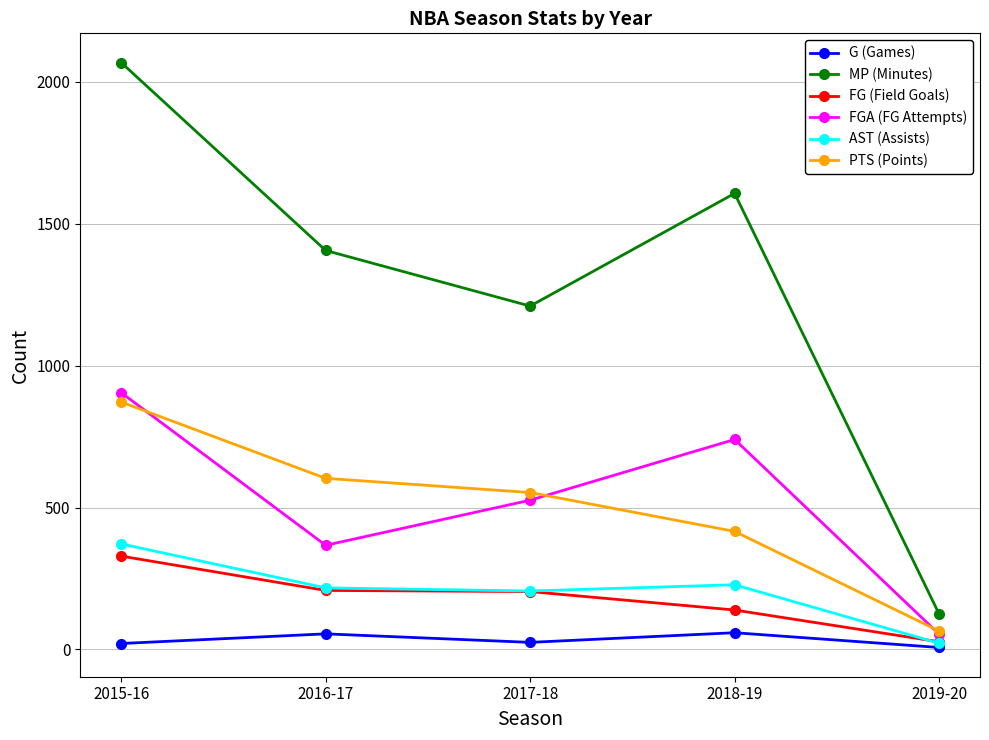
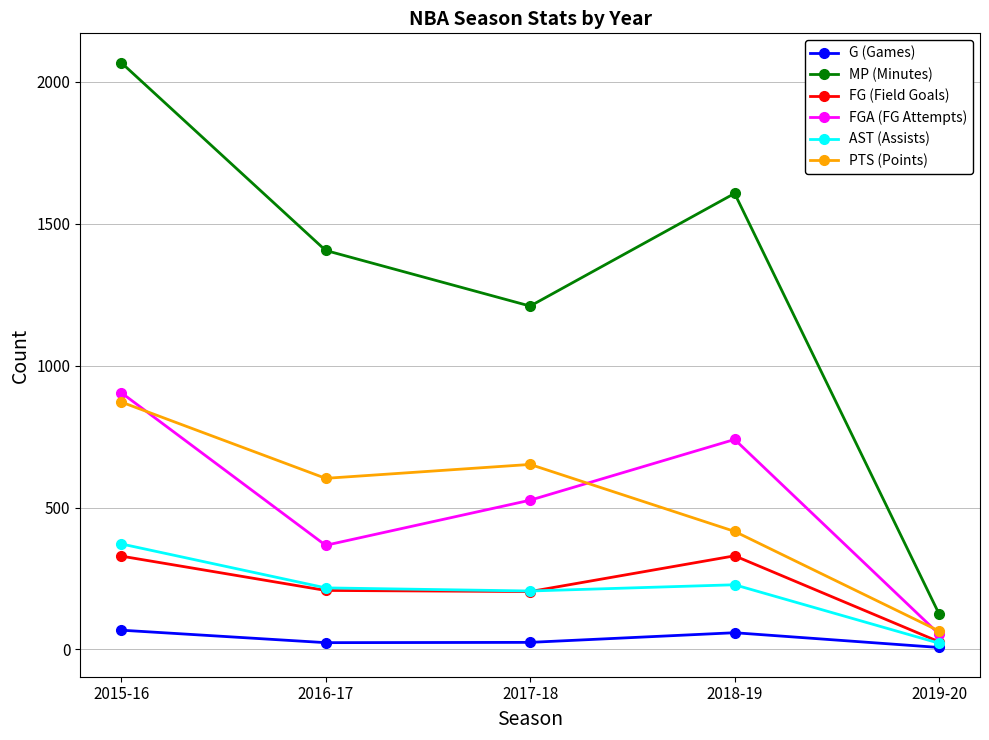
  {
    "G (Games)": {
-     "2015-16": 20,
-     "2016-17": 60,
+     "2015-16": 70,
+     "2016-17": 20,
      "2017-18": 30,
      "2018-19": 60,
      "2019-20": 10
    },
    "MP (Minutes)": {
      "2015-16": 2070,
      "2016-17": 1410,
      "2017-18": 1210,
      "2018-19": 1610,
      "2019-20": 130
    },
    "FG (Field Goals)": {
      "2015-16": 330,
-     "2018-19": 140
+     "2018-19": 330
    },
    "FGA (FG Attempts)": {
      "2015-16": 910,
      "2016-17": 370,
      "2017-18": 530,
      "2018-19": 740,
      "2019-20": 50
    },
    "AST (Assists)": {
      "2015-16": 370,
      "2018-19": 230
    },
    "PTS (Points)": {
      "2015-16": 870,
      "2016-17": 600,
-     "2017-18": 550,
+     "2017-18": 650,
      "2018-19": 420,
      "2019-20": 70
    }
  }
